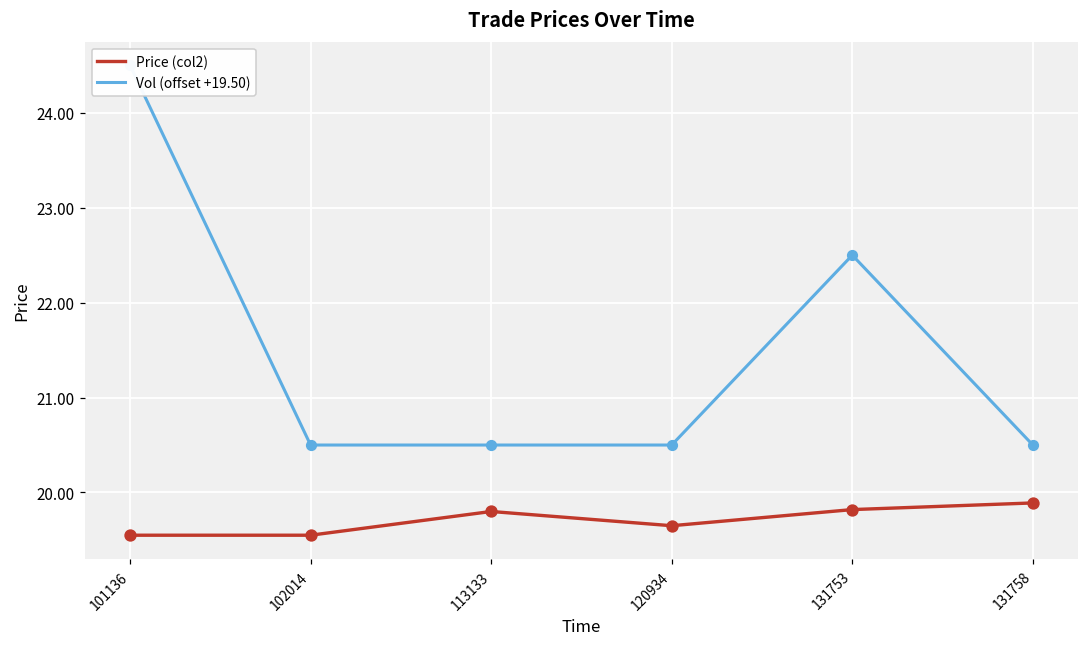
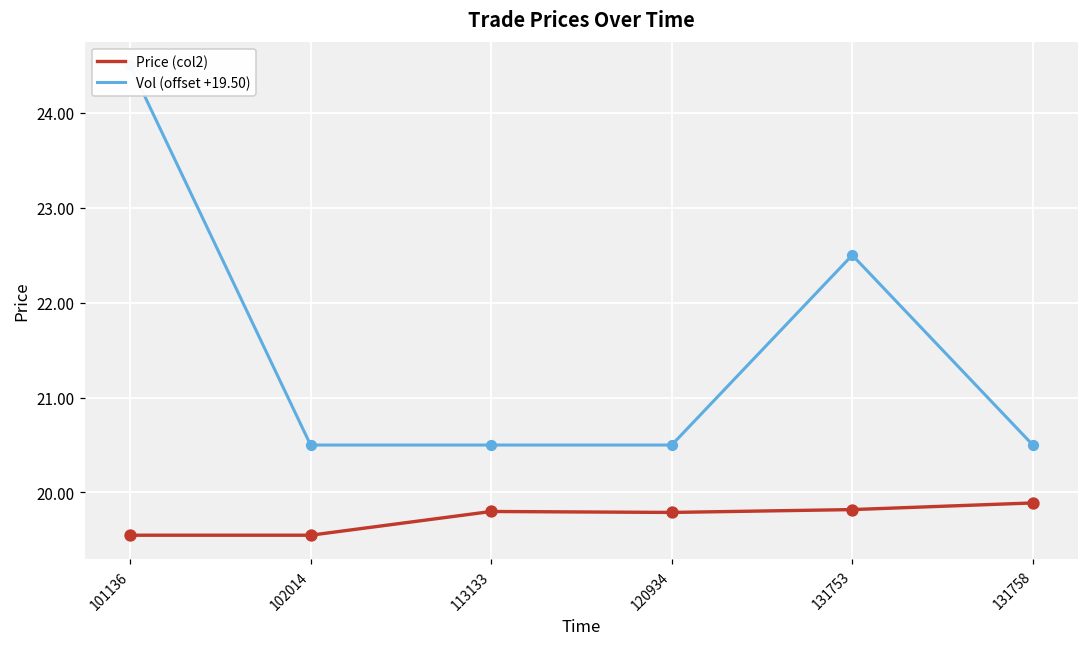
  {
    "Price (col2)": {
      "101136": 19.6,
      "102014": 19.6,
      "113133": 19.8,
-     "120934": 19.7,
+     "120934": 19.8,
      "131753": 19.8,
      "131758": 19.9
    },
    "Vol (offset +19.50)": {
      "102014": 20.5,
      "113133": 20.5,
      "120934": 20.5,
      "131753": 22.5,
      "131758": 20.5
    }
  }
